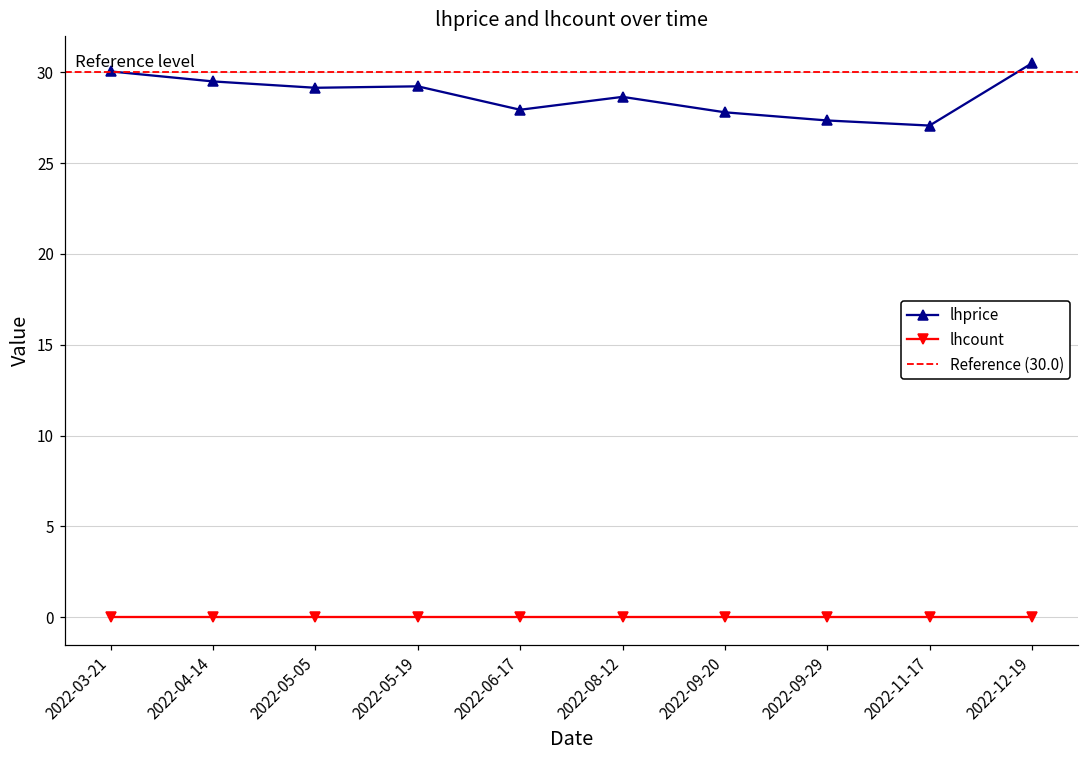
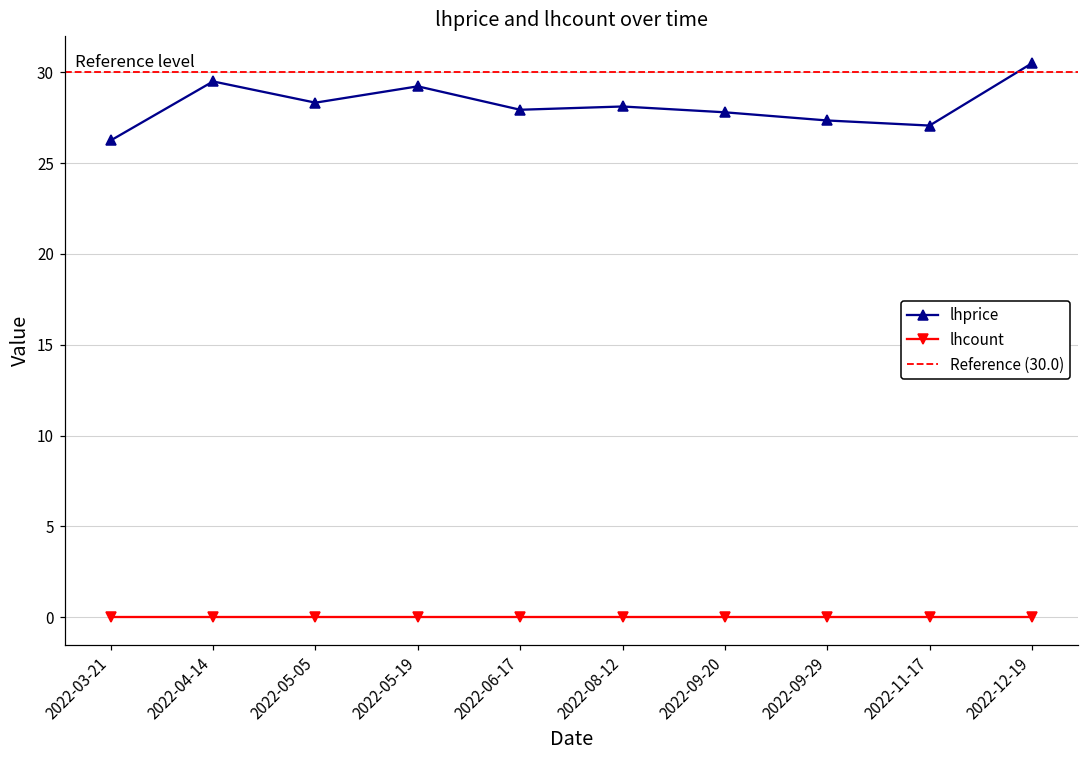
  {
    "lhprice": {
-     "2022-03-21": 30.1,
+     "2022-03-21": 26.3,
      "2022-04-14": 29.5,
-     "2022-05-05": 29.2,
+     "2022-05-05": 28.3,
      "2022-05-19": 29.2,
      "2022-06-17": 27.9,
-     "2022-08-12": 28.7,
+     "2022-08-12": 28.1,
      "2022-09-20": 27.8,
      "2022-09-29": 27.4,
      "2022-11-17": 27.1,
      "2022-12-19": 30.5
    },
    "lhcount": {
      "2022-03-21": 0.0,
      "2022-04-14": 0.0,
      "2022-05-05": 0.0,
      "2022-05-19": 0.0,
      "2022-06-17": 0.0,
      "2022-08-12": 0.0,
      "2022-09-20": 0.0,
      "2022-09-29": 0.0,
      "2022-11-17": 0.0,
      "2022-12-19": 0.0
    }
  }
